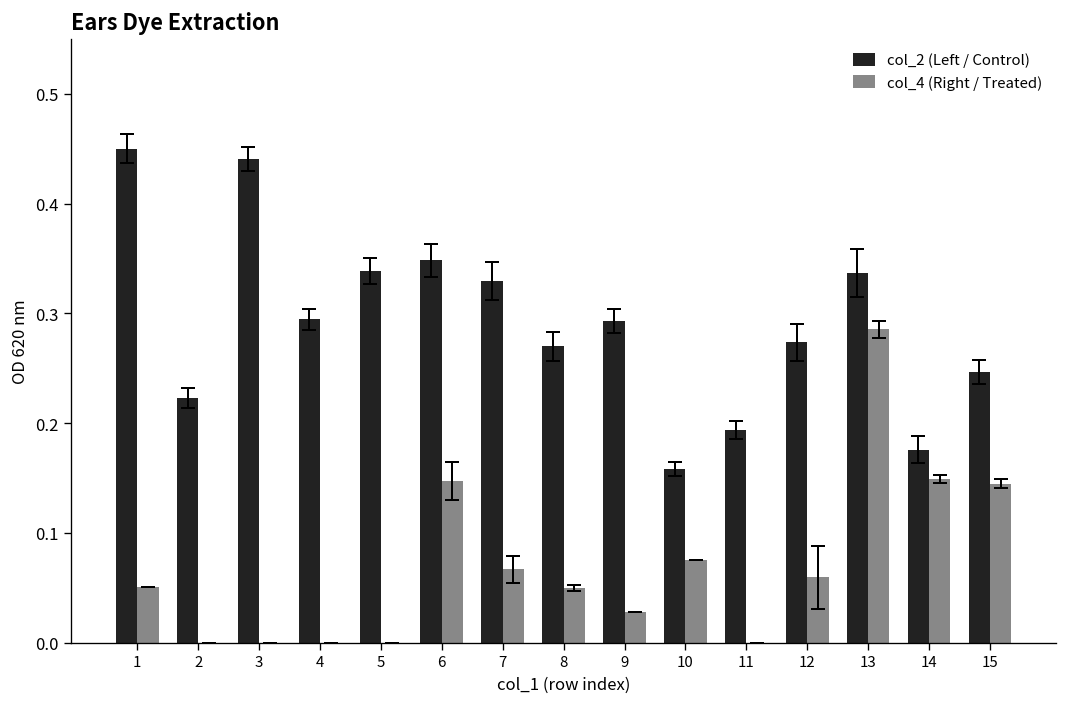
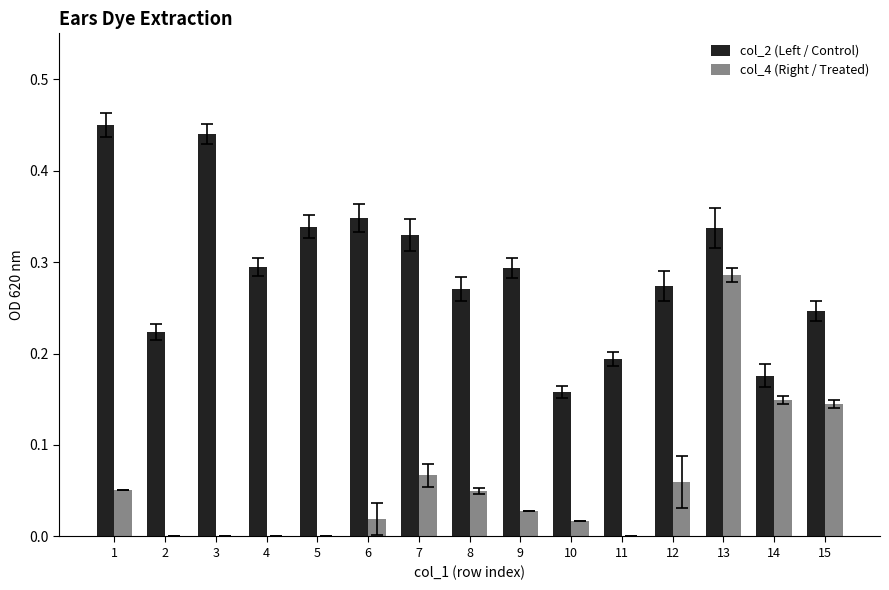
  {
    "col_2 (Left / Control)": {
      "1": 0.45,
      "2": 0.22,
      "3": 0.44,
      "4": 0.29,
      "5": 0.34,
      "6": 0.35,
      "7": 0.33,
      "8": 0.27,
      "9": 0.29,
      "10": 0.16,
      "11": 0.19,
      "12": 0.27,
      "13": 0.34,
      "14": 0.18,
      "15": 0.25
    },
    "col_4 (Right / Treated)": {
      "1": 0.05,
      "2": 0.00,
      "3": 0.00,
      "4": 0.00,
      "5": 0.00,
-     "6": 0.15,
+     "6": 0.02,
      "7": 0.07,
      "8": 0.05,
      "9": 0.03,
-     "10": 0.08,
+     "10": 0.02,
      "11": 0.00,
      "12": 0.06,
      "13": 0.29,
      "14": 0.15,
      "15": 0.14
    }
  }
